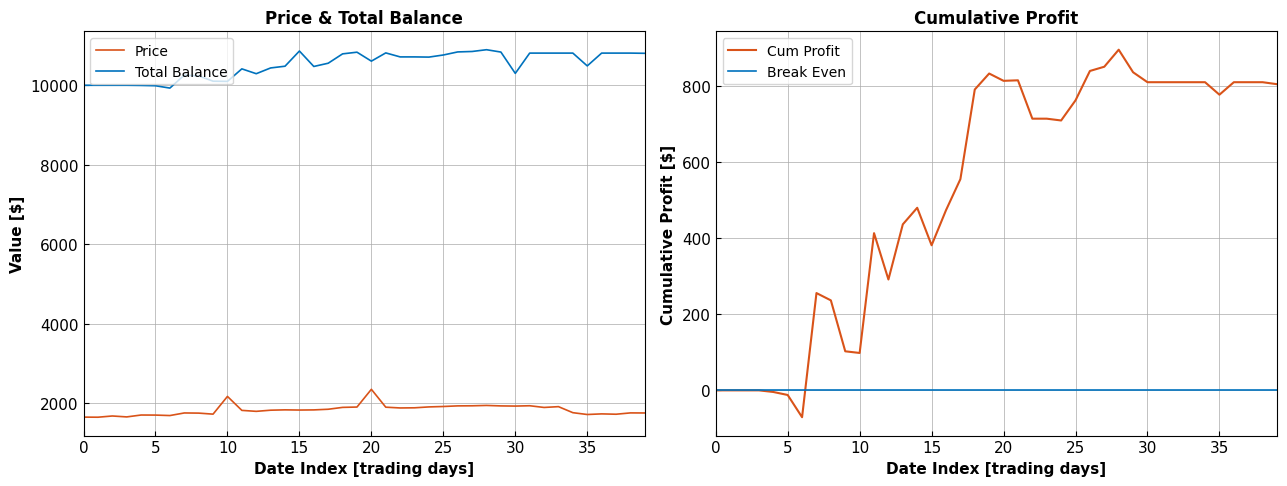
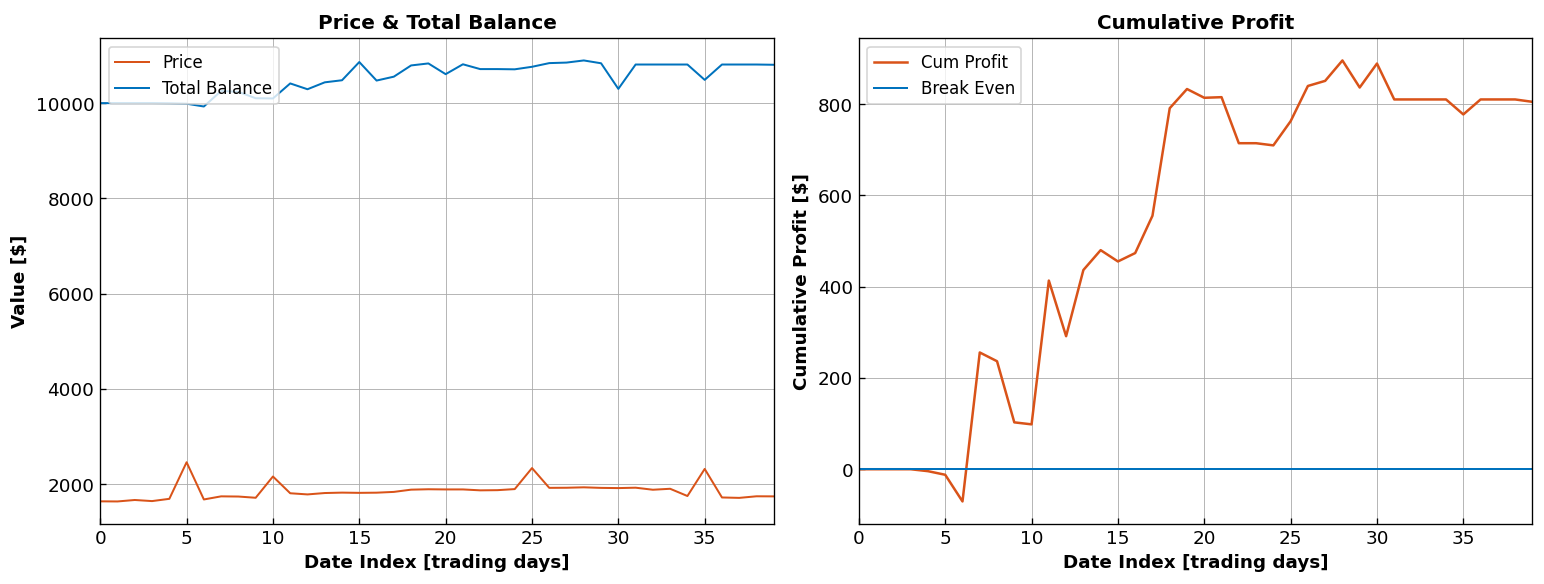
  {
    "Price & Total Balance": {
      "Price": {
        "0": 1600,
-       "5": 1700,
+       "5": 2500,
        "10": 2200,
        "15": 1800,
-       "20": 2300,
-       "25": 1900,
+       "20": 1900,
+       "25": 2300,
        "30": 1900,
-       "35": 1700
+       "35": 2300
      },
      "Total Balance": {
        "0": 10000,
        "5": 10000,
        "15": 10900,
        "20": 10600,
        "25": 10800,
        "30": 10300,
        "35": 10500
      }
    },
    "Cumulative Profit": {
      "0": 0,
      "5": -10,
      "10": 100,
-     "15": 380,
+     "15": 460,
      "20": 810,
      "25": 760,
-     "30": 810,
+     "30": 890,
      "35": 780
    }
  }
